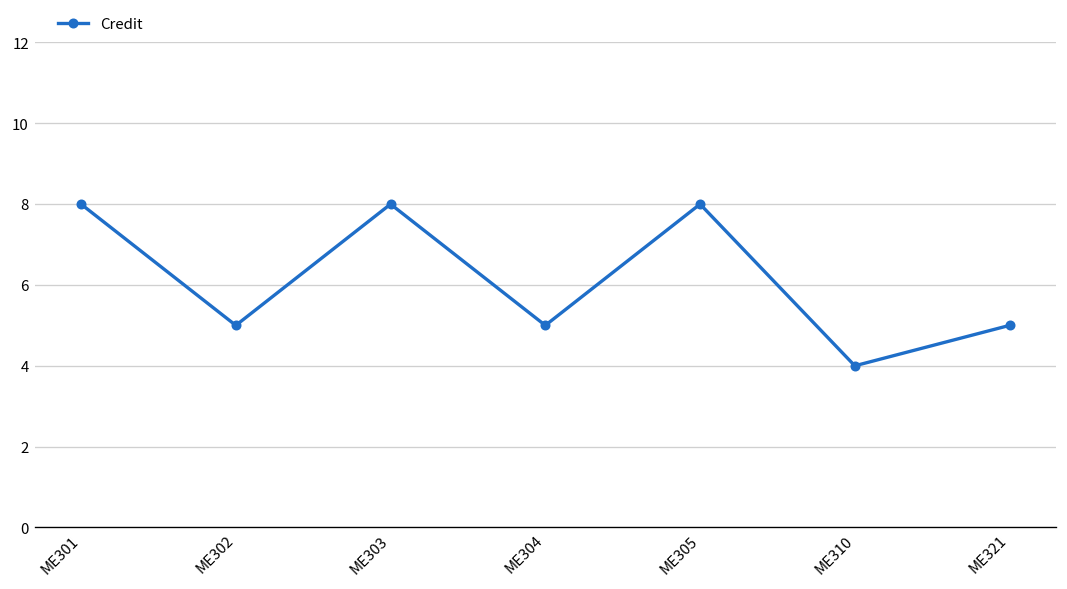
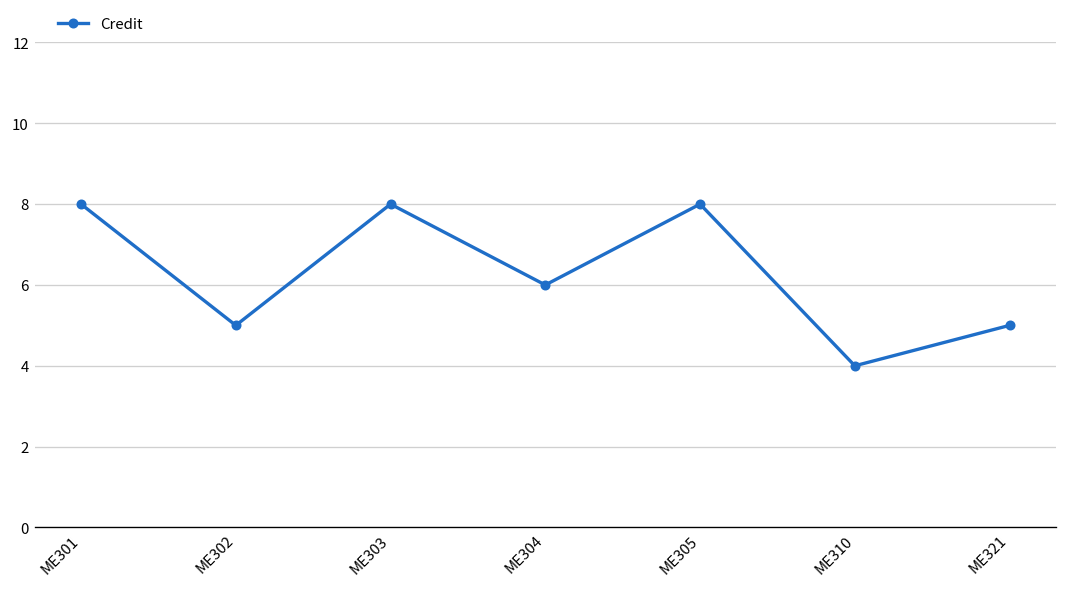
  {
    "ME301": 8,
    "ME302": 5,
    "ME303": 8,
-   "ME304": 5,
+   "ME304": 6,
    "ME305": 8,
    "ME310": 4,
    "ME321": 5
  }
